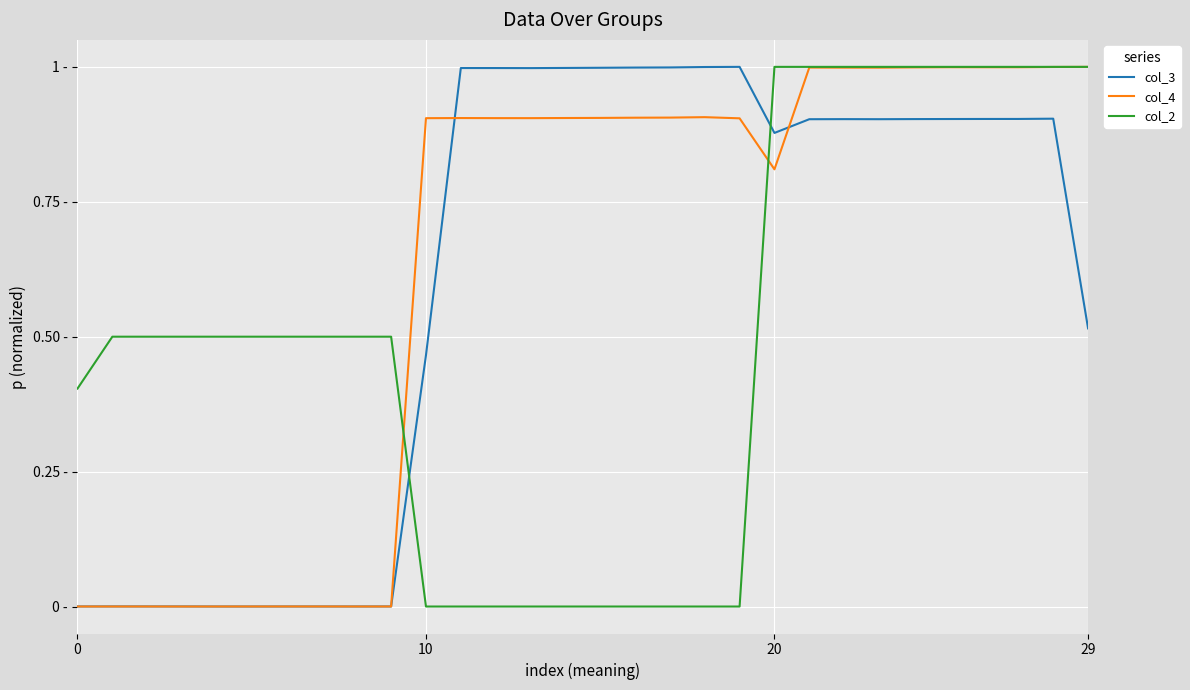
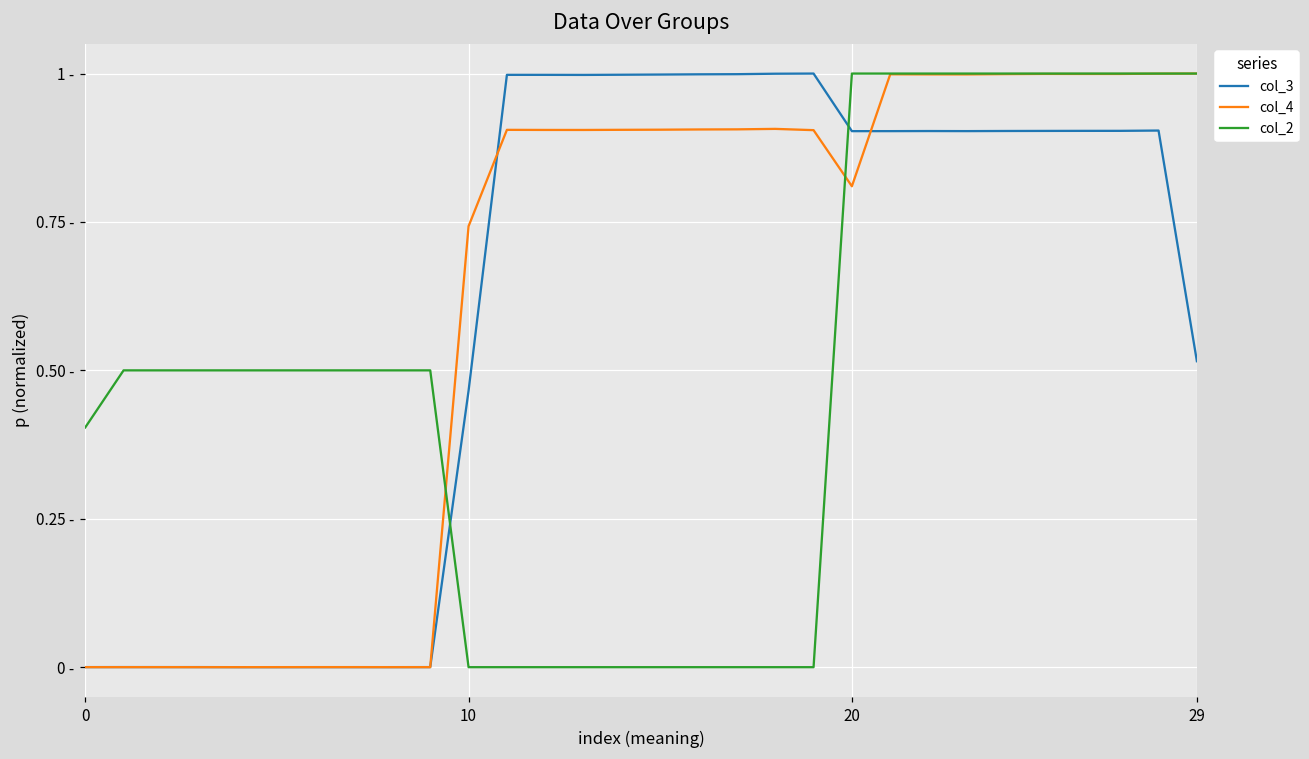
  {
    "col_3": {
      "10": "0.47 -",
-     "20": "0.88 -",
+     "20": "0.90 -",
      "29": "0.52 -"
    },
    "col_4": {
-     "10": "0.90 -",
+     "10": "0.74 -",
      "20": "0.81 -"
    },
    "col_2": {
      "0": "0.40 -",
      "10": "0.00 -",
      "20": "1.00 -"
    }
  }
